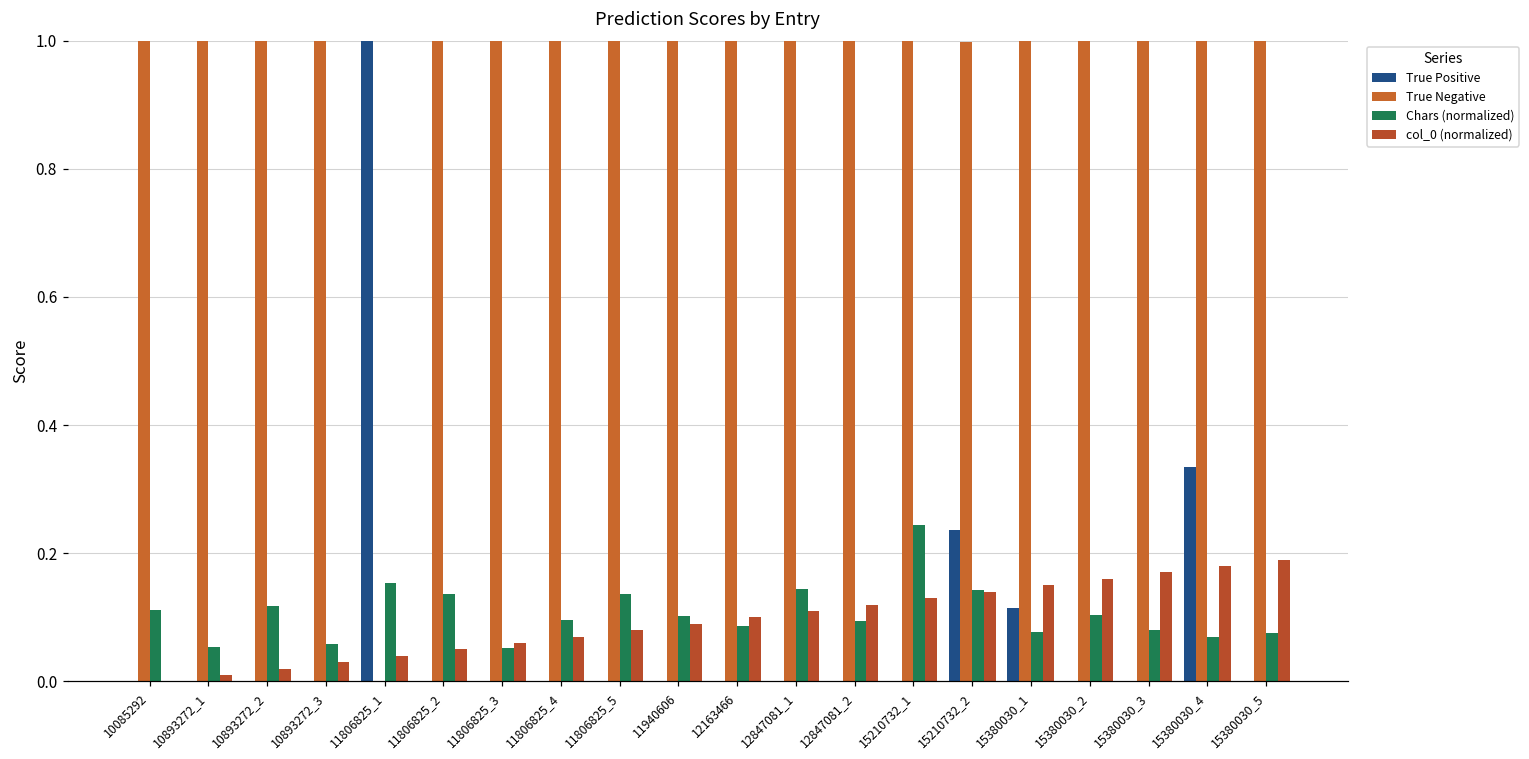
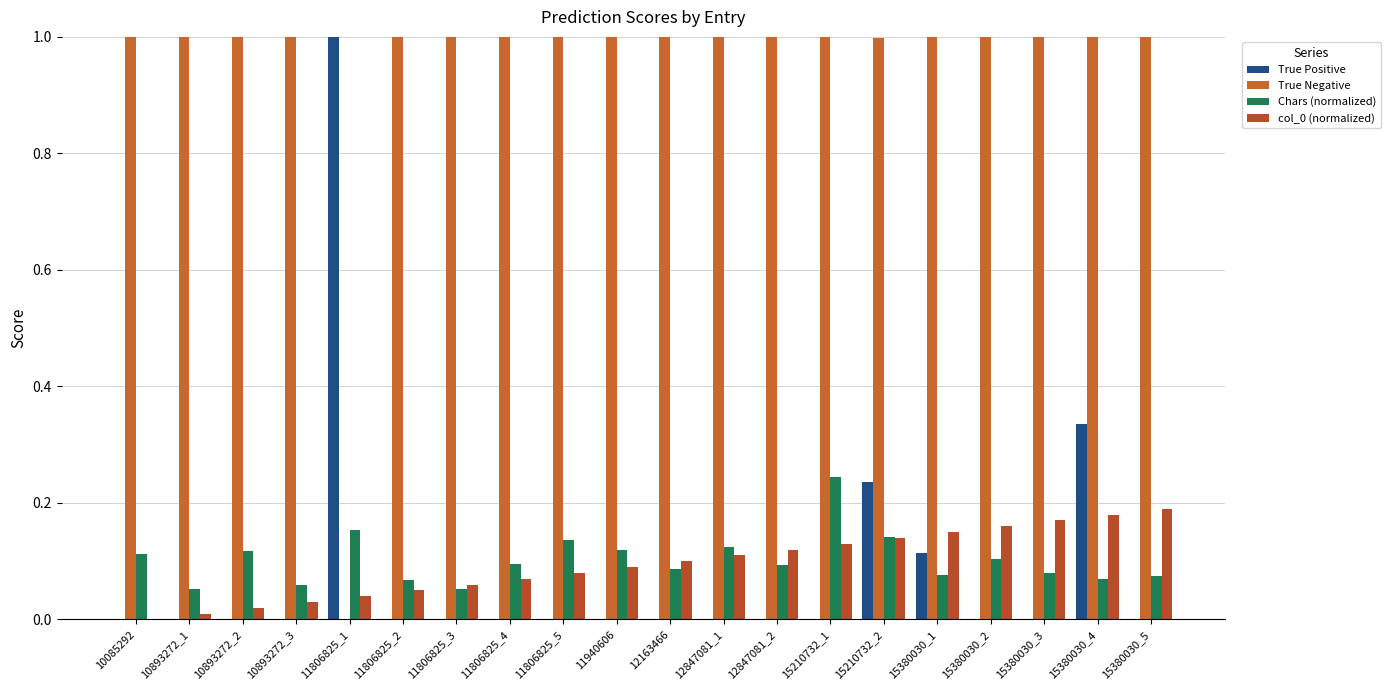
  {
    "True Positive": {
      "11806825_1": 1.00,
      "15210732_2": 0.24,
      "15380030_1": 0.11,
      "15380030_4": 0.34
    },
    "Chars (normalized)": {
      "10085292": 0.11,
      "10893272_1": 0.05,
      "10893272_2": 0.12,
      "10893272_3": 0.06,
      "11806825_1": 0.15,
-     "11806825_2": 0.14,
+     "11806825_2": 0.07,
      "11806825_3": 0.05,
      "11806825_4": 0.10,
      "11806825_5": 0.14,
-     "11940606": 0.10,
+     "11940606": 0.12,
      "12163466": 0.09,
-     "12847081_1": 0.14,
+     "12847081_1": 0.12,
      "12847081_2": 0.09,
      "15210732_1": 0.24,
      "15210732_2": 0.14,
      "15380030_1": 0.08,
      "15380030_2": 0.10,
      "15380030_3": 0.08,
      "15380030_4": 0.07,
      "15380030_5": 0.08
    }
  }
